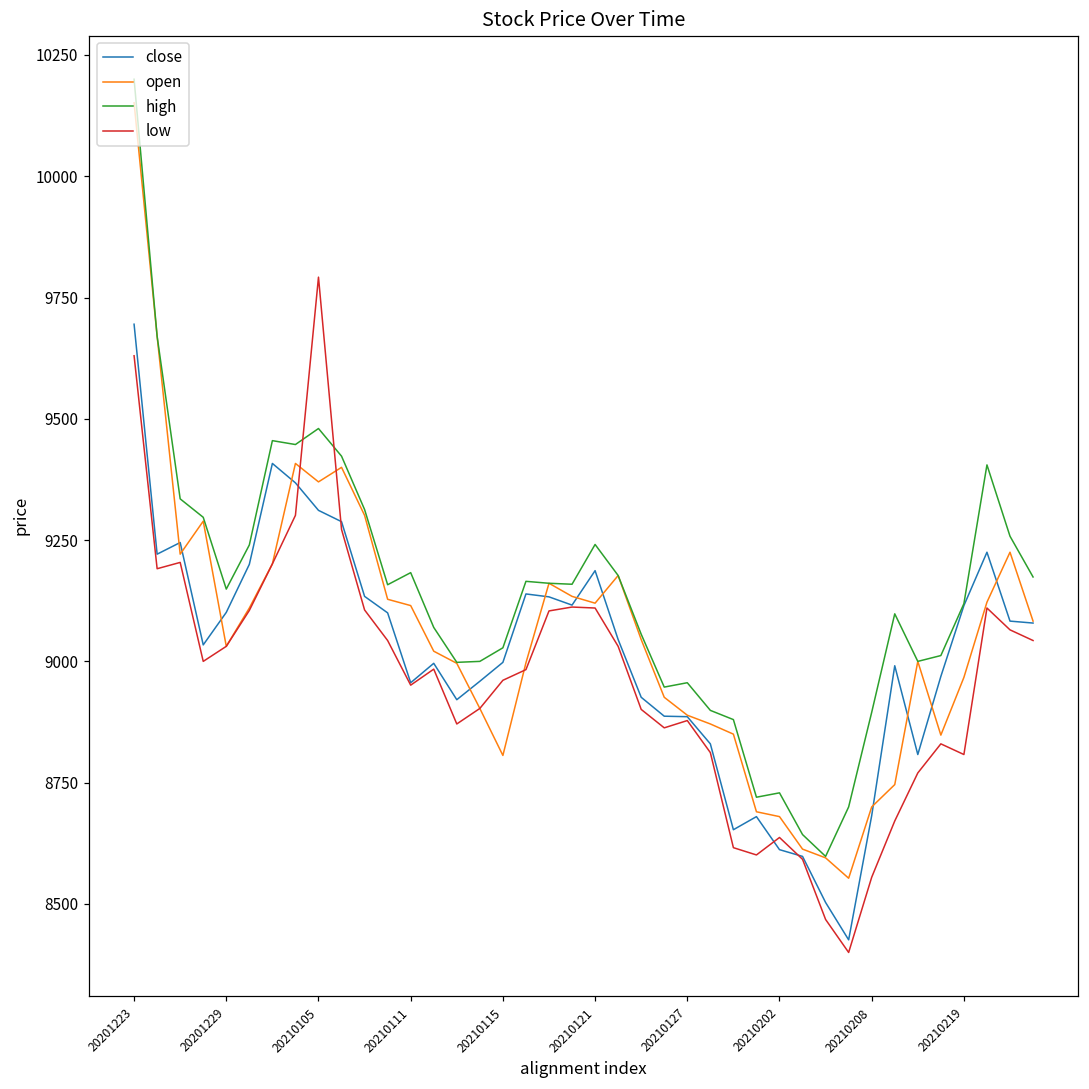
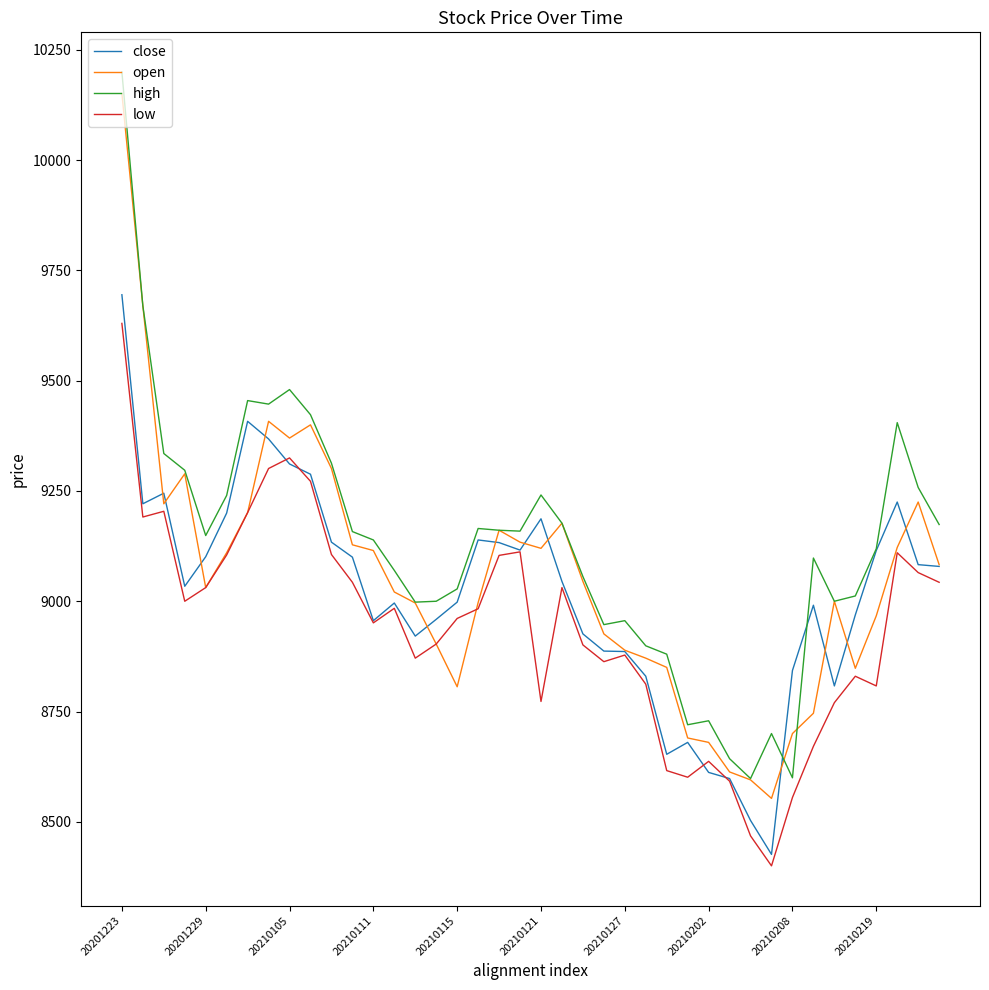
  {
    "close": {
      "20201223": 9700,
      "20201229": 9100,
      "20210105": 9310,
      "20210115": 9000,
      "20210121": 9190,
      "20210202": 8610,
-     "20210208": 8680
+     "20210208": 8840
    },
    "open": {
      "20210105": 9370,
      "20210111": 9120,
      "20210115": 8810,
      "20210121": 9120,
      "20210202": 8680,
      "20210208": 8700,
      "20210219": 8970
    },
    "high": {
      "20201229": 9150,
      "20210105": 9480,
-     "20210111": 9180,
+     "20210111": 9140,
      "20210115": 9030,
      "20210121": 9240,
      "20210127": 8960,
      "20210202": 8730,
-     "20210208": 8900
+     "20210208": 8600
    },
    "low": {
      "20201223": 9630,
-     "20210105": 9790,
+     "20210105": 9330,
      "20210115": 8960,
-     "20210121": 9110,
+     "20210121": 8770,
      "20210127": 8880,
      "20210202": 8640,
      "20210208": 8560,
      "20210219": 8810
    }
  }
